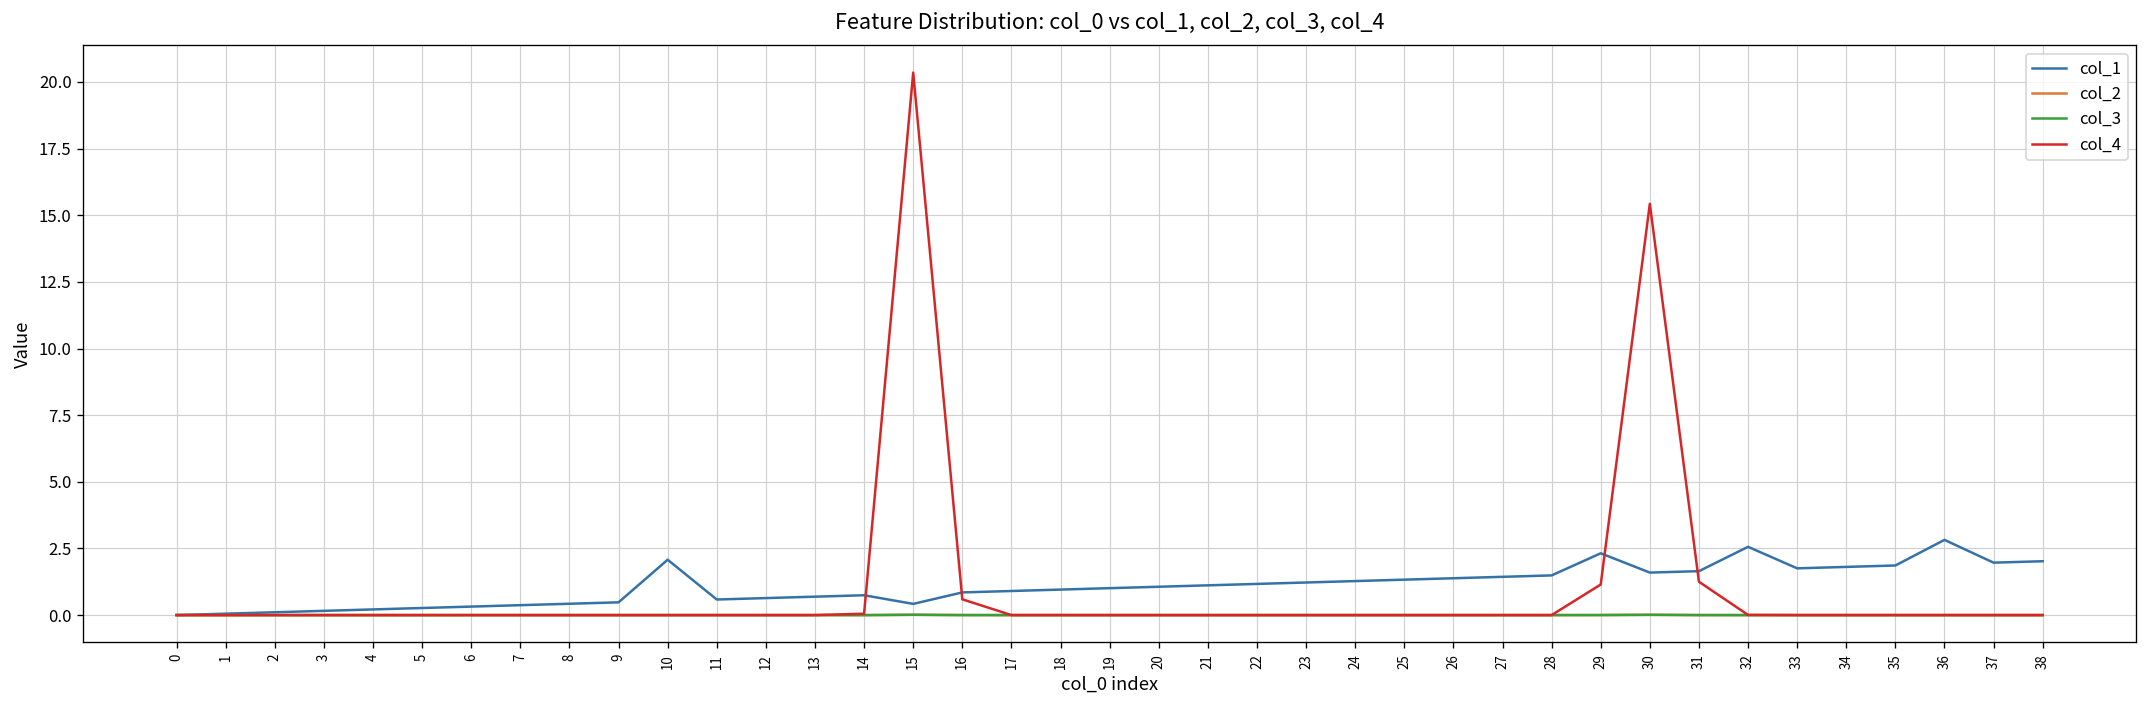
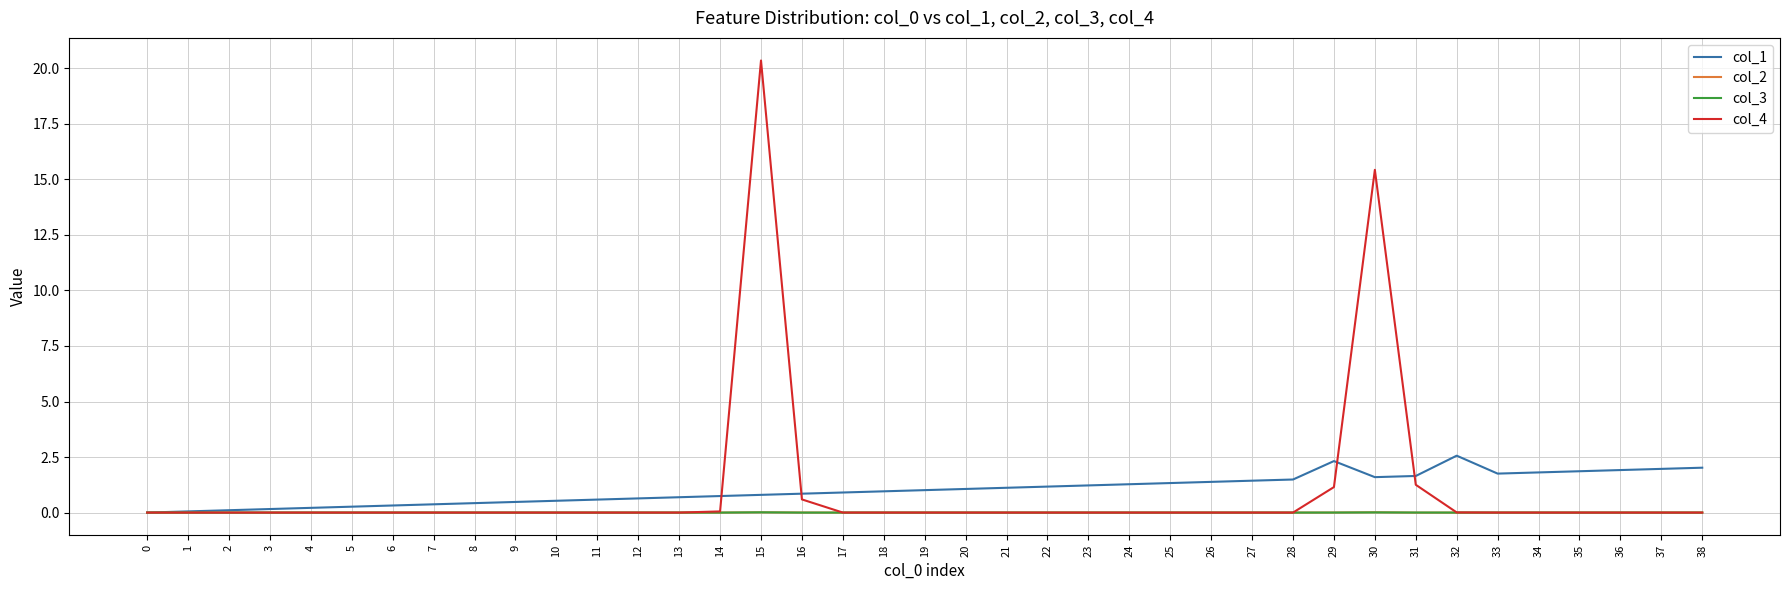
  {
    "col_1": {
      "3": 0.2,
      "4": 0.2,
      "5": 0.3,
      "6": 0.3,
      "7": 0.4,
      "8": 0.4,
      "9": 0.5,
-     "10": 2.1,
+     "10": 0.5,
      "11": 0.6,
      "12": 0.6,
      "13": 0.7,
      "14": 0.7,
-     "15": 0.4,
+     "15": 0.8,
      "16": 0.9,
      "17": 0.9,
      "18": 1.0,
      "19": 1.0,
      "20": 1.1,
      "21": 1.1,
      "22": 1.2,
      "23": 1.2,
      "24": 1.3,
      "25": 1.3,
      "26": 1.4,
      "27": 1.4,
      "28": 1.5,
      "29": 2.3,
      "30": 1.6,
      "31": 1.6,
      "32": 2.6,
      "33": 1.8,
      "34": 1.8,
      "35": 1.9,
-     "36": 2.8,
+     "36": 1.9,
      "37": 2.0,
      "38": 2.0
    },
    "col_4": {
      "15": 20.4,
      "16": 0.6,
      "29": 1.1,
      "30": 15.4,
      "31": 1.3
    }
  }
